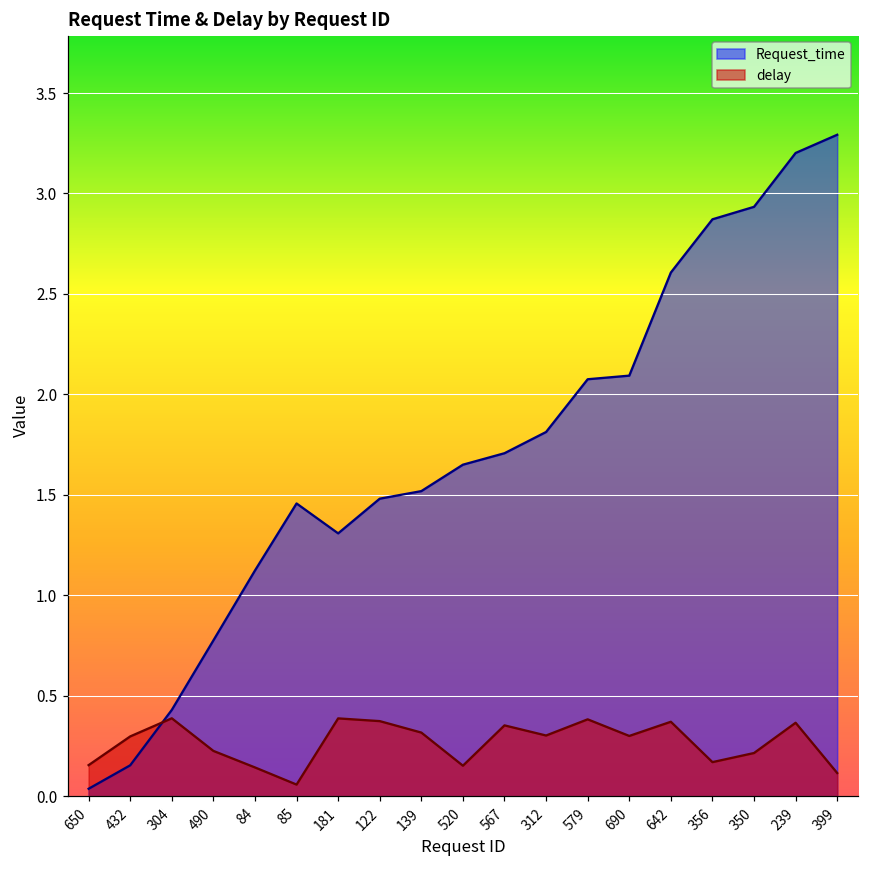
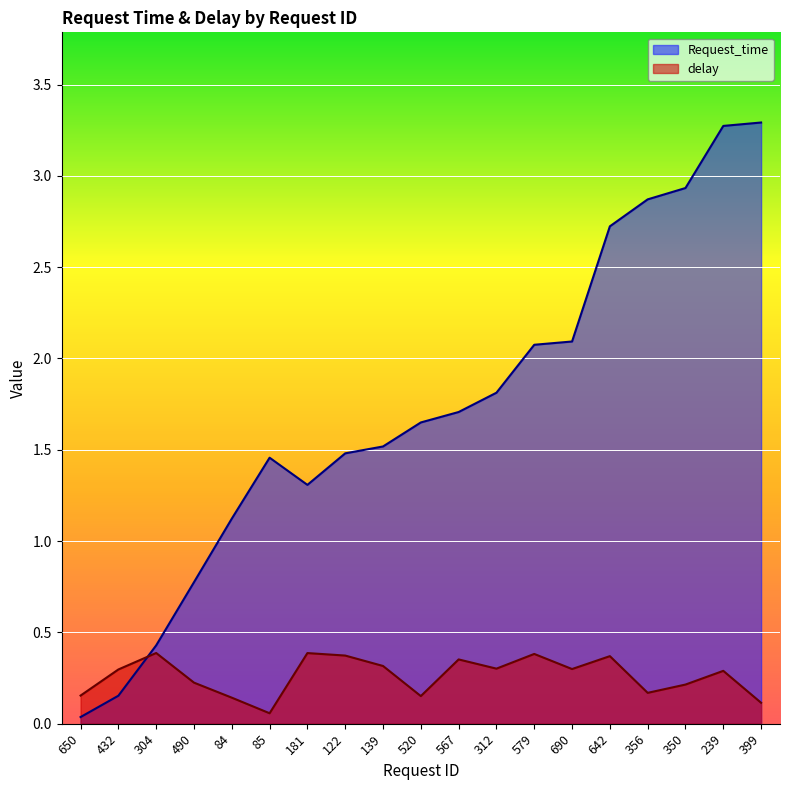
  {
    "Request_time": {
      "650": 0.04,
      "432": 0.15,
      "304": 0.43,
      "490": 0.77,
      "84": 1.12,
      "85": 1.46,
      "181": 1.31,
      "122": 1.48,
      "139": 1.52,
      "520": 1.65,
      "567": 1.71,
      "312": 1.81,
      "579": 2.07,
      "690": 2.09,
-     "642": 2.61,
+     "642": 2.72,
      "356": 2.87,
      "350": 2.93,
-     "239": 3.20,
+     "239": 3.27,
      "399": 3.29
    },
    "delay": {
      "650": 0.15,
      "432": 0.30,
      "304": 0.39,
      "490": 0.22,
      "84": 0.14,
      "85": 0.06,
      "181": 0.39,
      "122": 0.37,
      "139": 0.32,
      "520": 0.15,
      "567": 0.35,
      "312": 0.30,
      "579": 0.38,
      "690": 0.30,
      "642": 0.37,
      "356": 0.17,
      "350": 0.21,
-     "239": 0.36,
+     "239": 0.29,
      "399": 0.11
    }
  }
